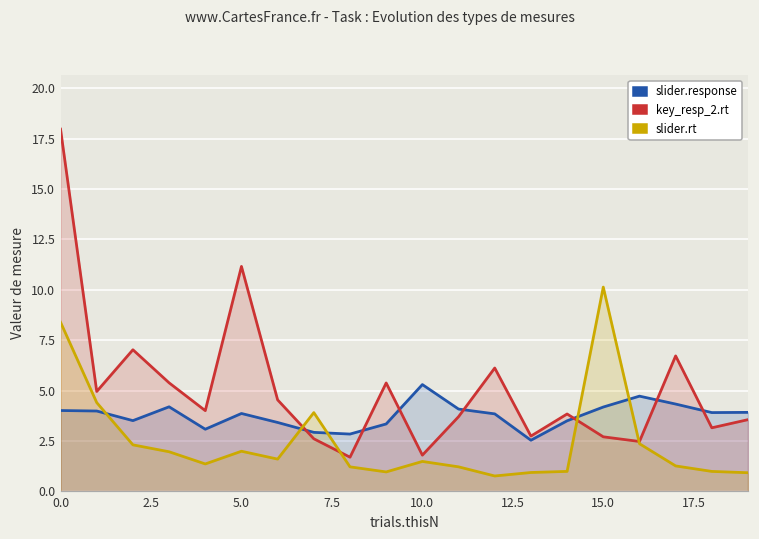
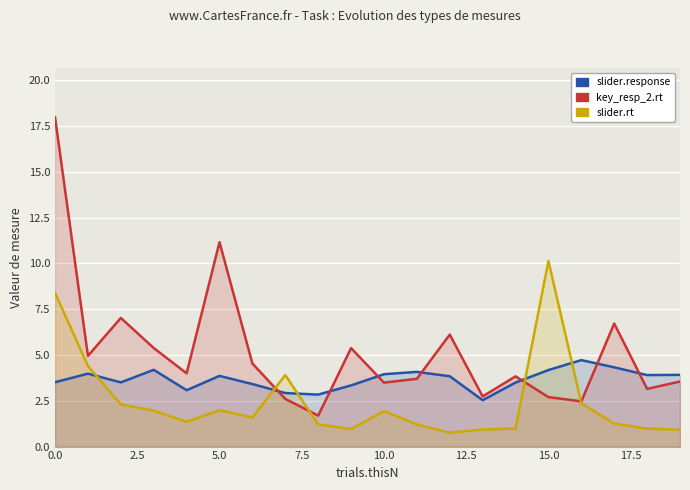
  {
    "slider.response": {
-     "0.0": 4.0,
+     "0.0": 3.5,
      "5.0": 3.9,
-     "10.0": 5.3,
+     "10.0": 4.0,
      "15.0": 4.2
    },
    "key_resp_2.rt": {
      "0.0": 18.0,
      "5.0": 11.2,
-     "10.0": 1.8,
+     "10.0": 3.5,
      "15.0": 2.7
    },
    "slider.rt": {
      "0.0": 8.4,
      "5.0": 2.0,
-     "10.0": 1.5,
+     "10.0": 1.9,
      "15.0": 10.1
    }
  }
